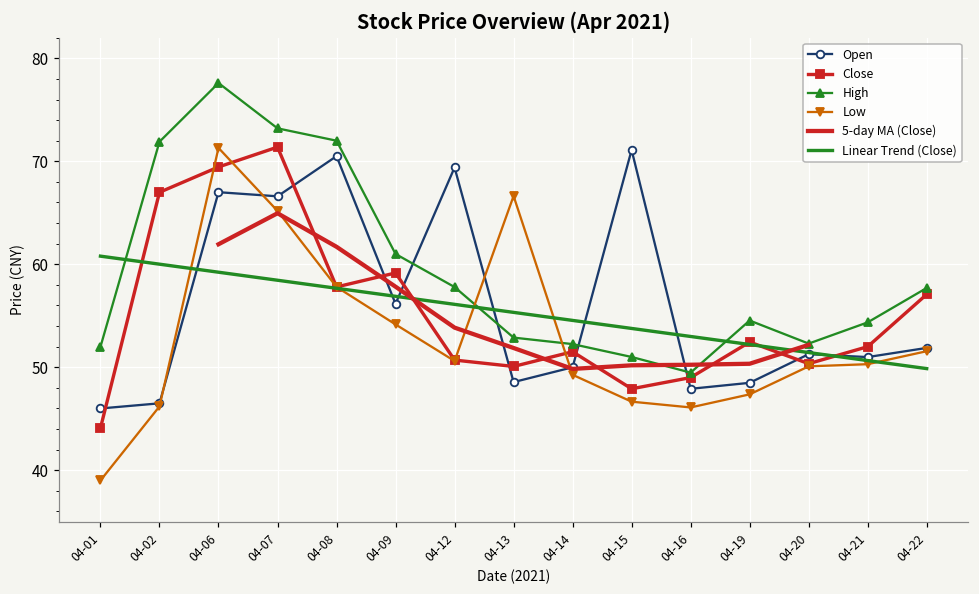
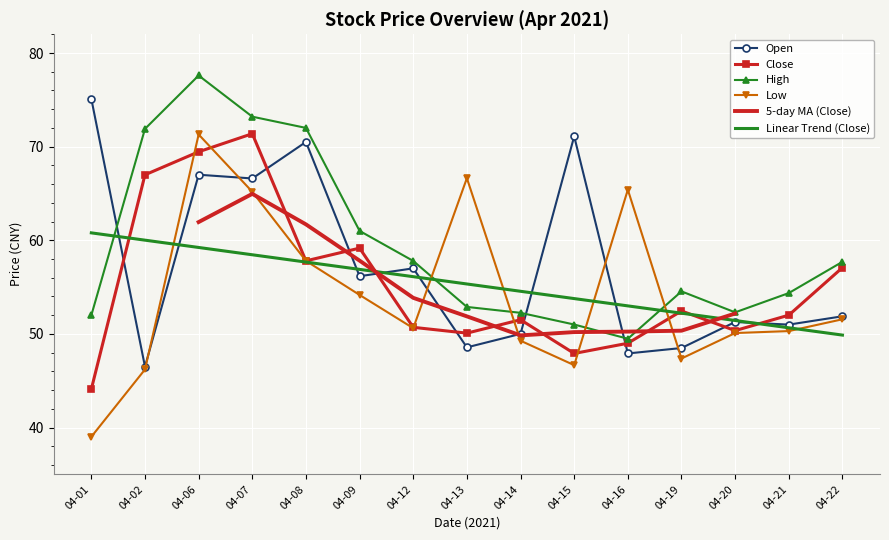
  {
    "Open": {
-     "04-01": 46,
+     "04-01": 75,
      "04-02": 47,
      "04-06": 67,
      "04-07": 67,
      "04-08": 71,
      "04-09": 56,
-     "04-12": 69,
+     "04-12": 57,
      "04-13": 49,
      "04-15": 71,
      "04-16": 48,
      "04-19": 48,
      "04-21": 51,
      "04-22": 52
    },
    "Low": {
      "04-01": 39,
      "04-02": 46,
      "04-06": 71,
      "04-09": 54,
      "04-13": 67,
      "04-14": 49,
      "04-15": 47,
-     "04-16": 46,
+     "04-16": 65,
      "04-19": 47,
      "04-21": 50,
      "04-22": 52
    }
  }
